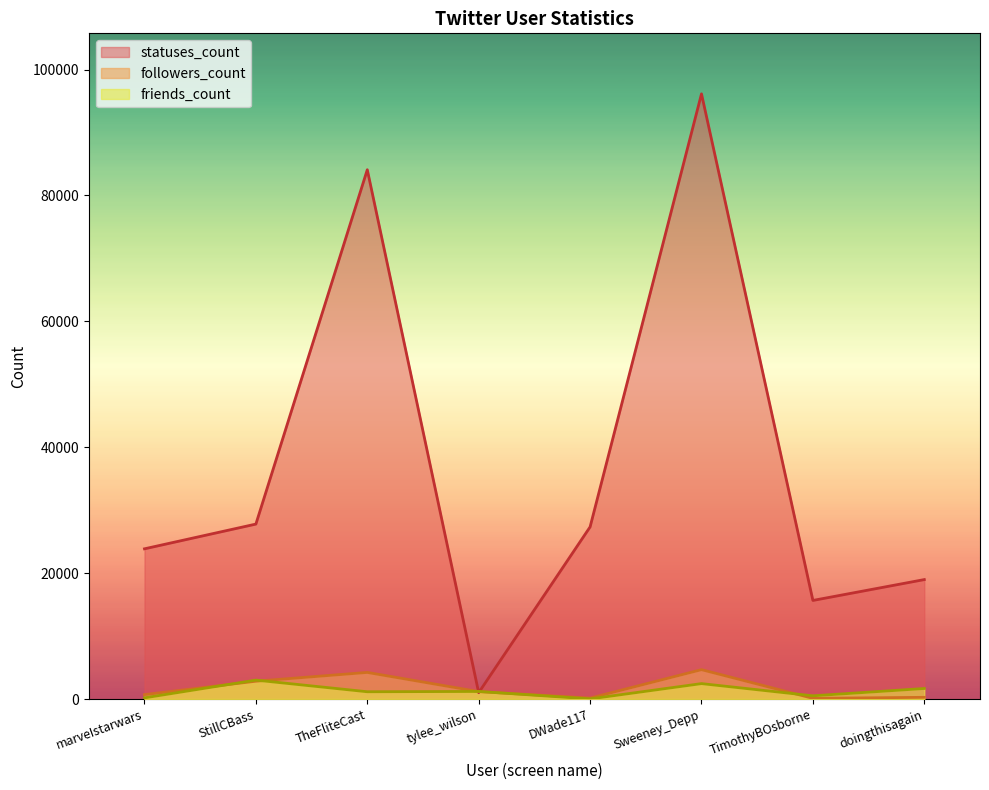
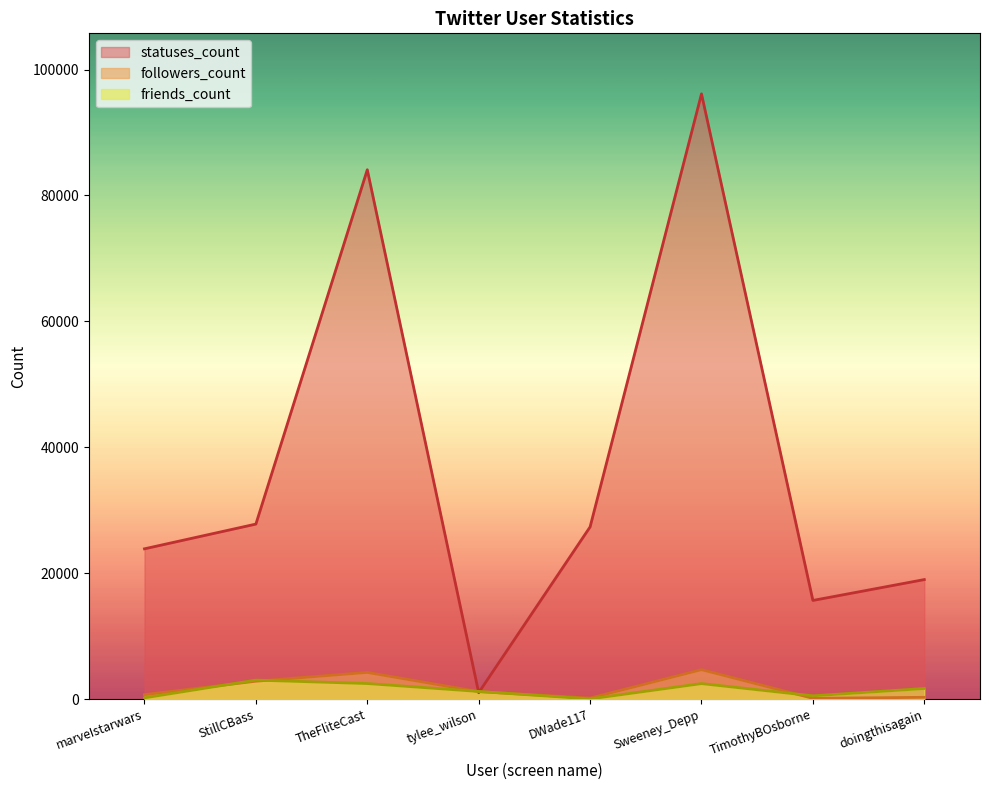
  {
    "friends_count": {
      "marveIstarwars": 0,
-     "TheFliteCast": 1000,
+     "TheFliteCast": 2000,
      "Sweeney_Depp": 2000,
      "doingthisagain": 2000
    }
  }
